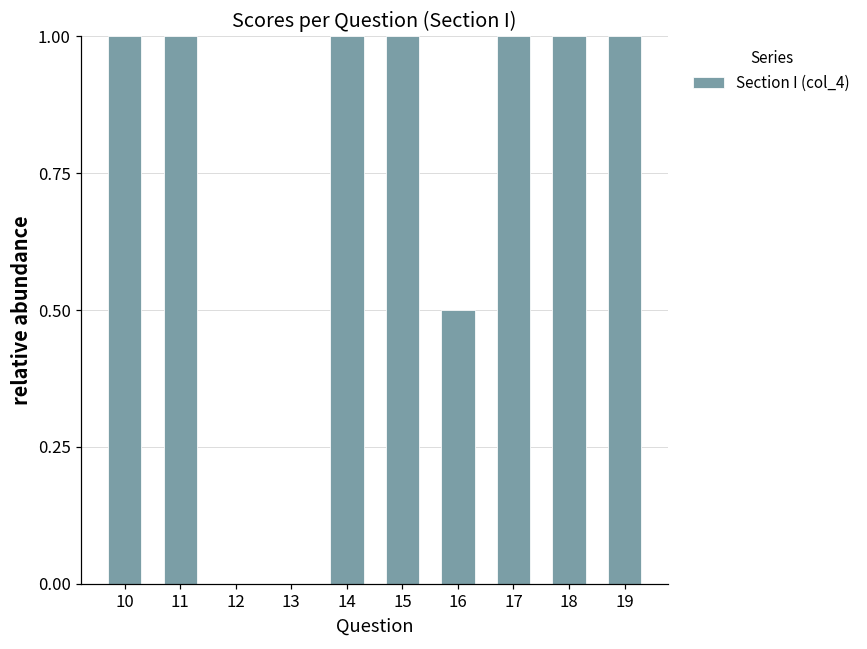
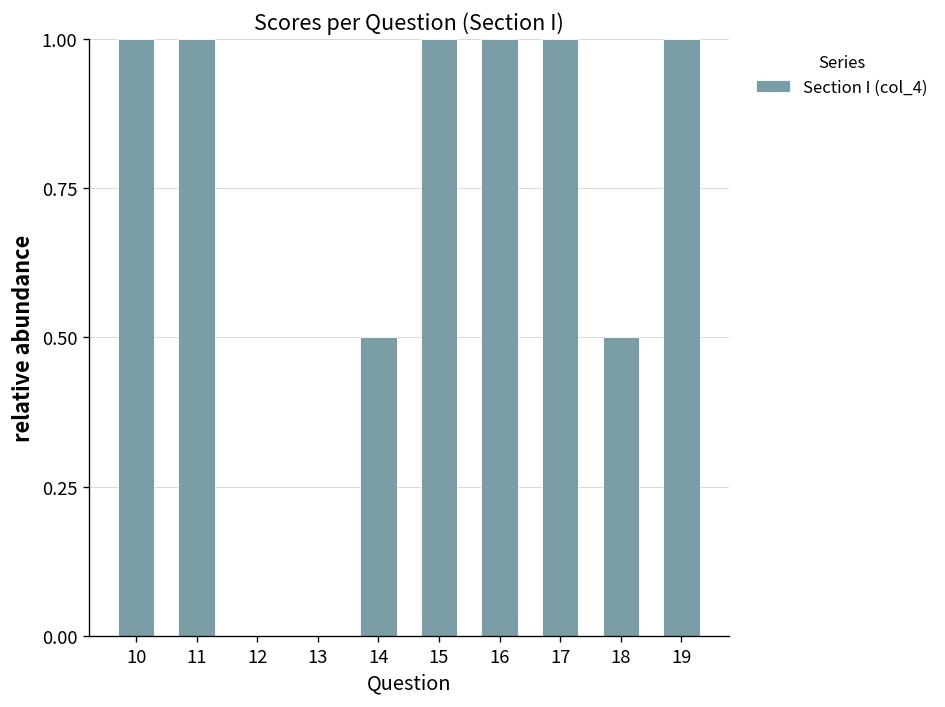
  {
    "10": 1.00,
    "11": 1.00,
    "12": 0.00,
    "13": 0.00,
-   "14": 1.00,
+   "14": 0.50,
    "15": 1.00,
-   "16": 0.50,
+   "16": 1.00,
    "17": 1.00,
-   "18": 1.00,
+   "18": 0.50,
    "19": 1.00
  }
